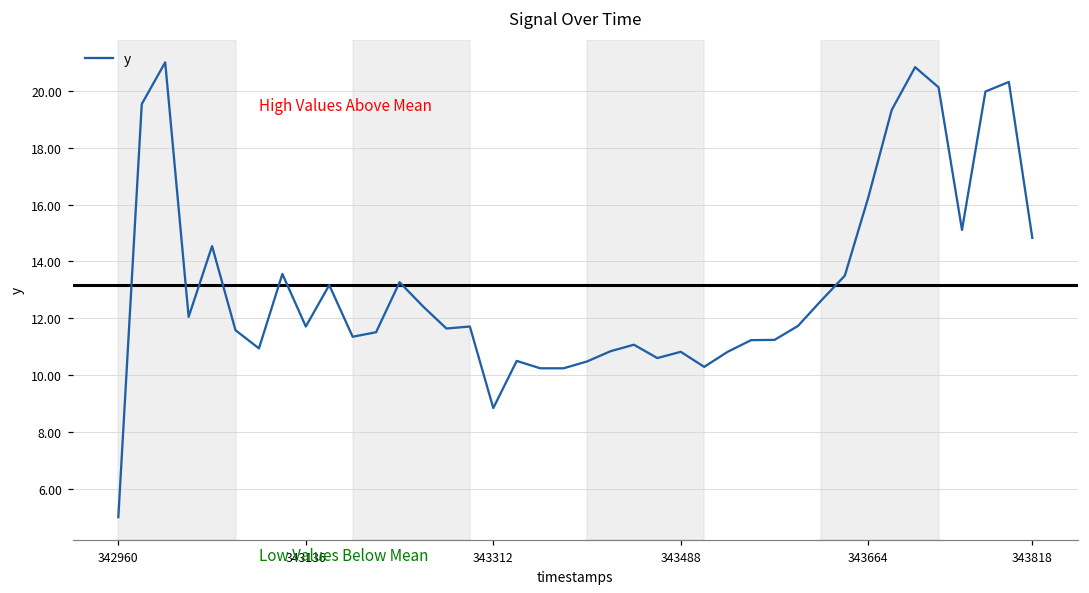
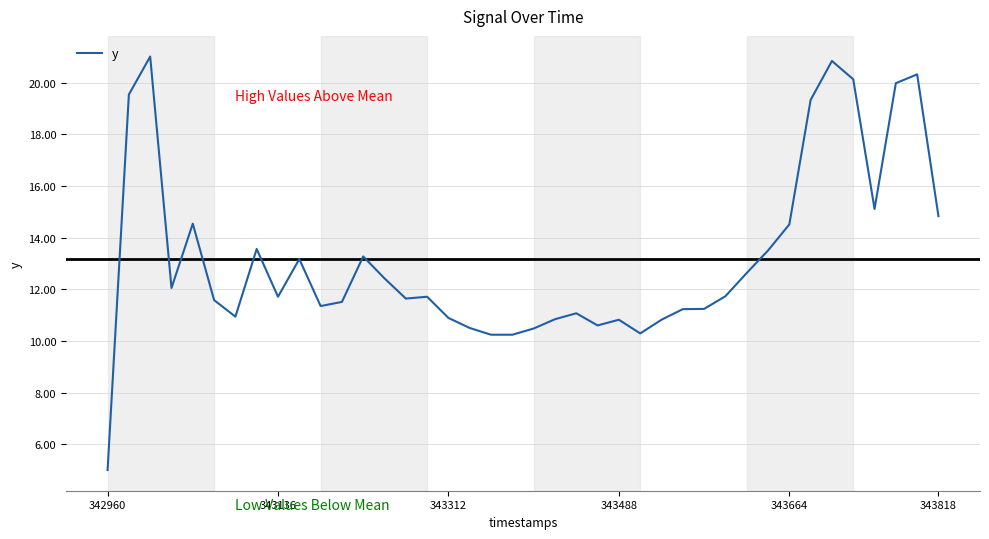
  {
    "342960": 5.0,
    "343136": 11.7,
-   "343312": 8.8,
+   "343312": 10.9,
    "343488": 10.8,
-   "343664": 16.3,
+   "343664": 14.5,
    "343818": 14.8
  }
